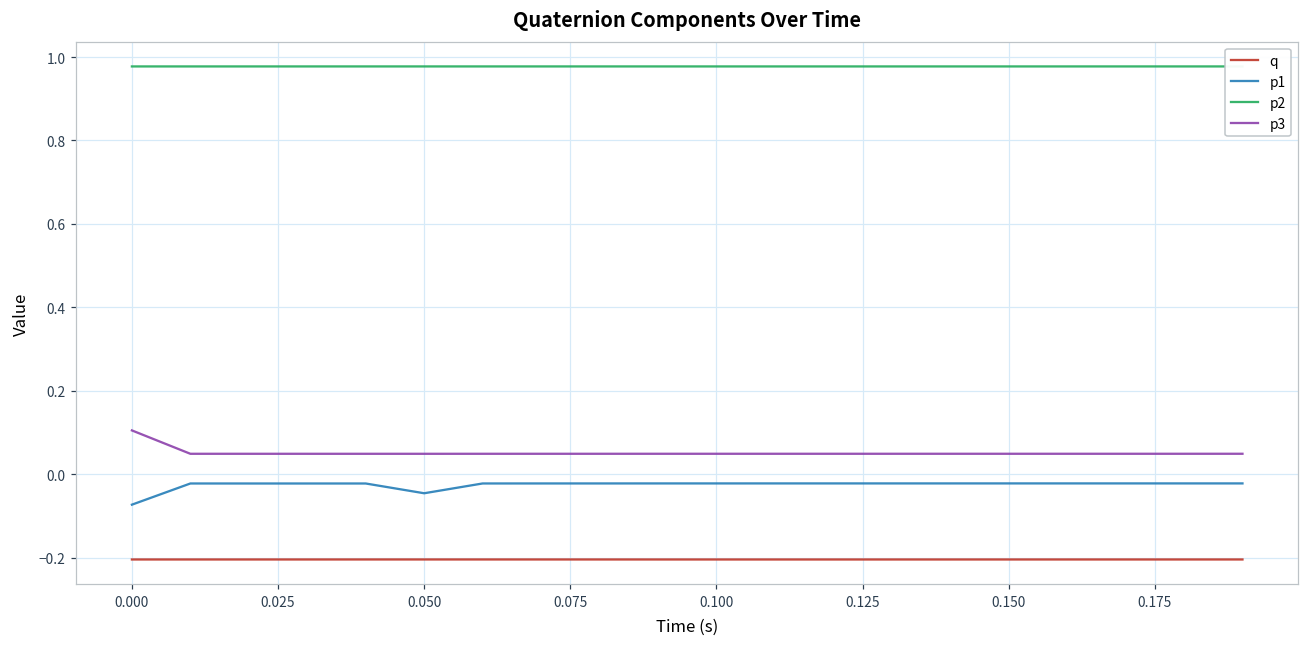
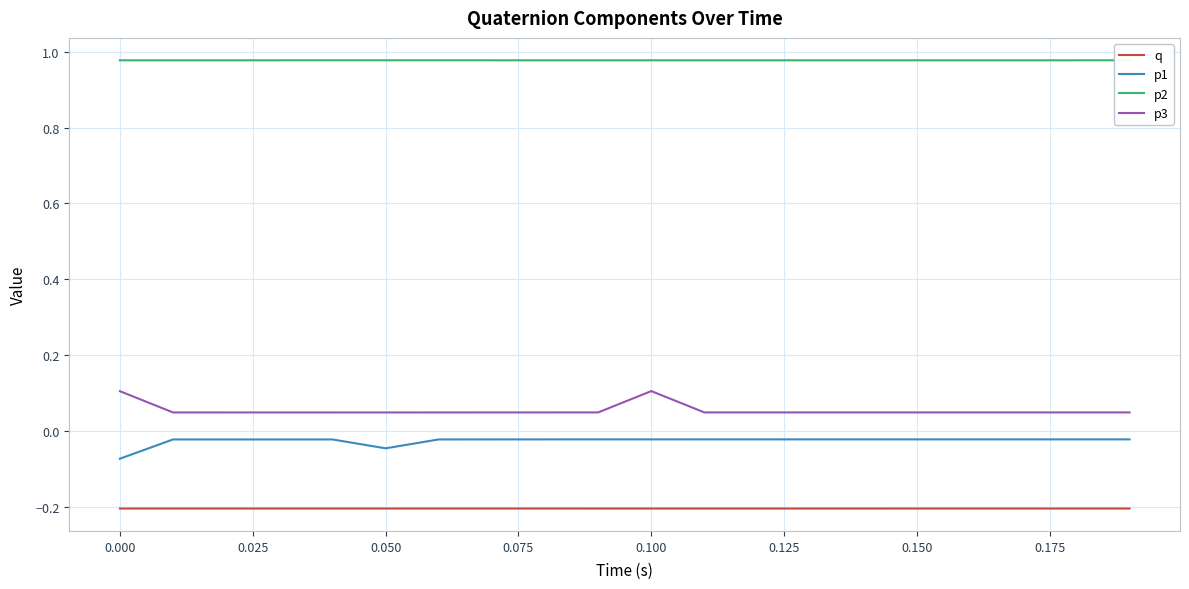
  {
    "q": {
      "0.000": -0.20,
      "0.050": -0.20,
      "0.100": -0.20,
      "0.150": -0.20
    },
    "p1": {
      "0.000": -0.07,
      "0.050": -0.05,
      "0.100": -0.02,
      "0.150": -0.02
    },
    "p2": {
      "0.000": 0.98,
      "0.050": 0.98,
      "0.100": 0.98,
      "0.150": 0.98
    },
    "p3": {
      "0.000": 0.11,
      "0.050": 0.05,
-     "0.100": 0.05,
+     "0.100": 0.11,
      "0.150": 0.05
    }
  }
